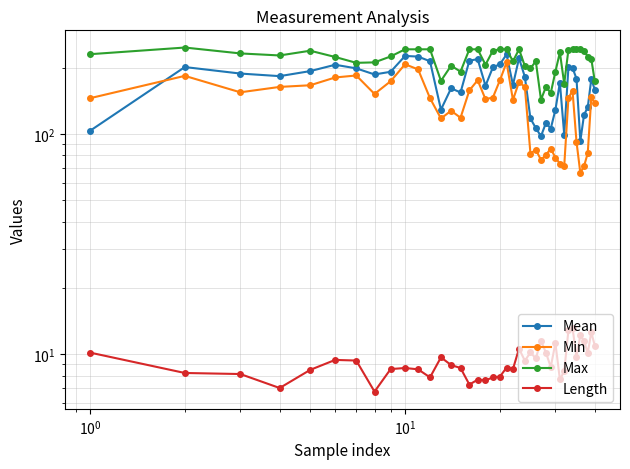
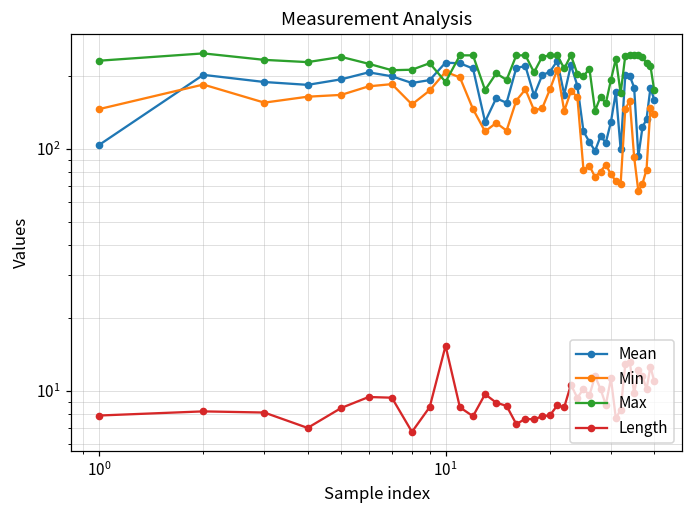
  {
    "Mean": {
      "10^0": 100,
      "10^1": 230
    },
    "Min": {
      "10^0": 150,
      "10^1": 210
    },
    "Max": {
      "10^0": 230,
-     "10^1": 240
+     "10^1": 190
    },
    "Length": {
-     "10^0": 10,
-     "10^1": 8.7
+     "10^0": 7.9,
+     "10^1": 15
    }
  }
